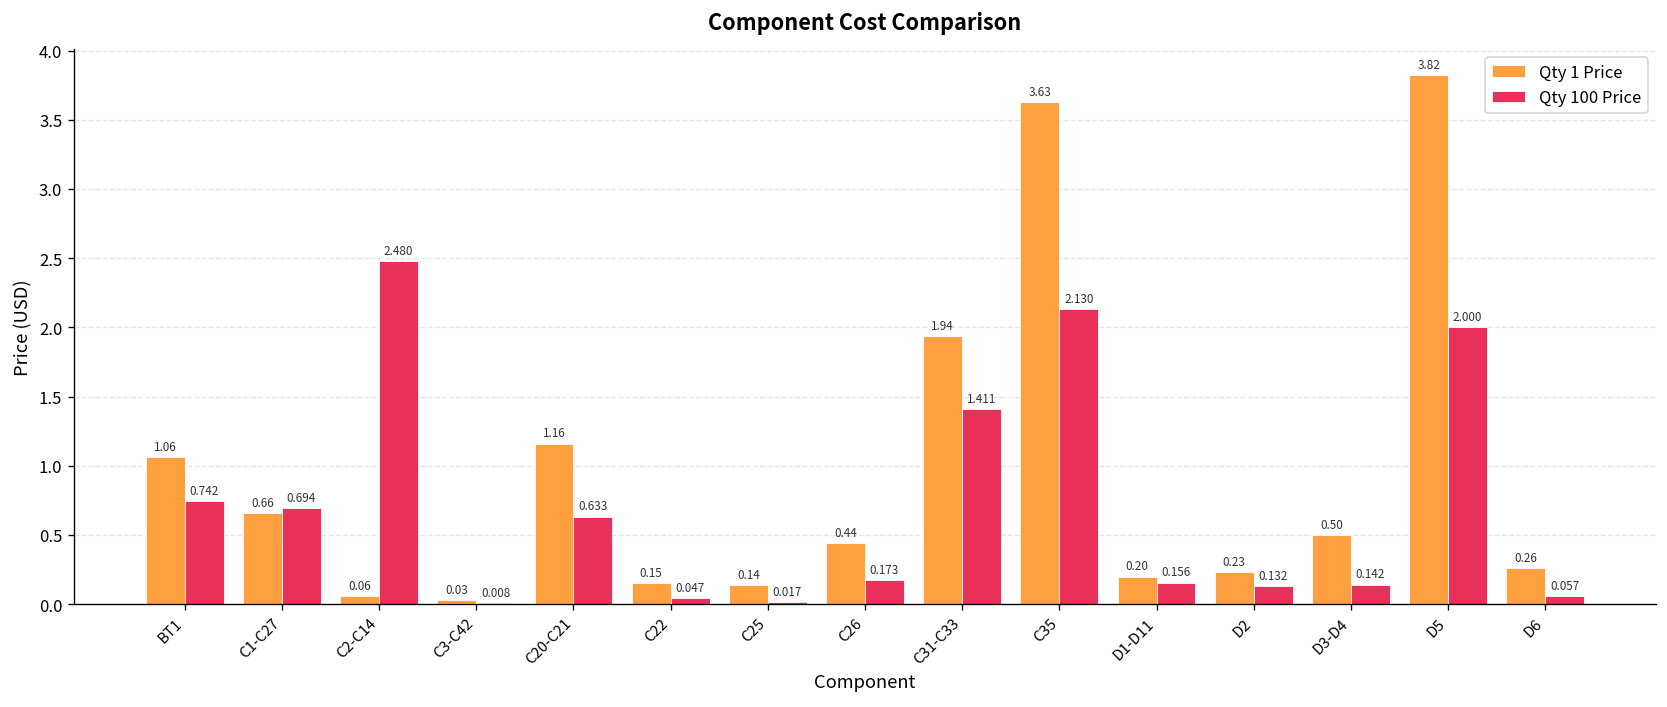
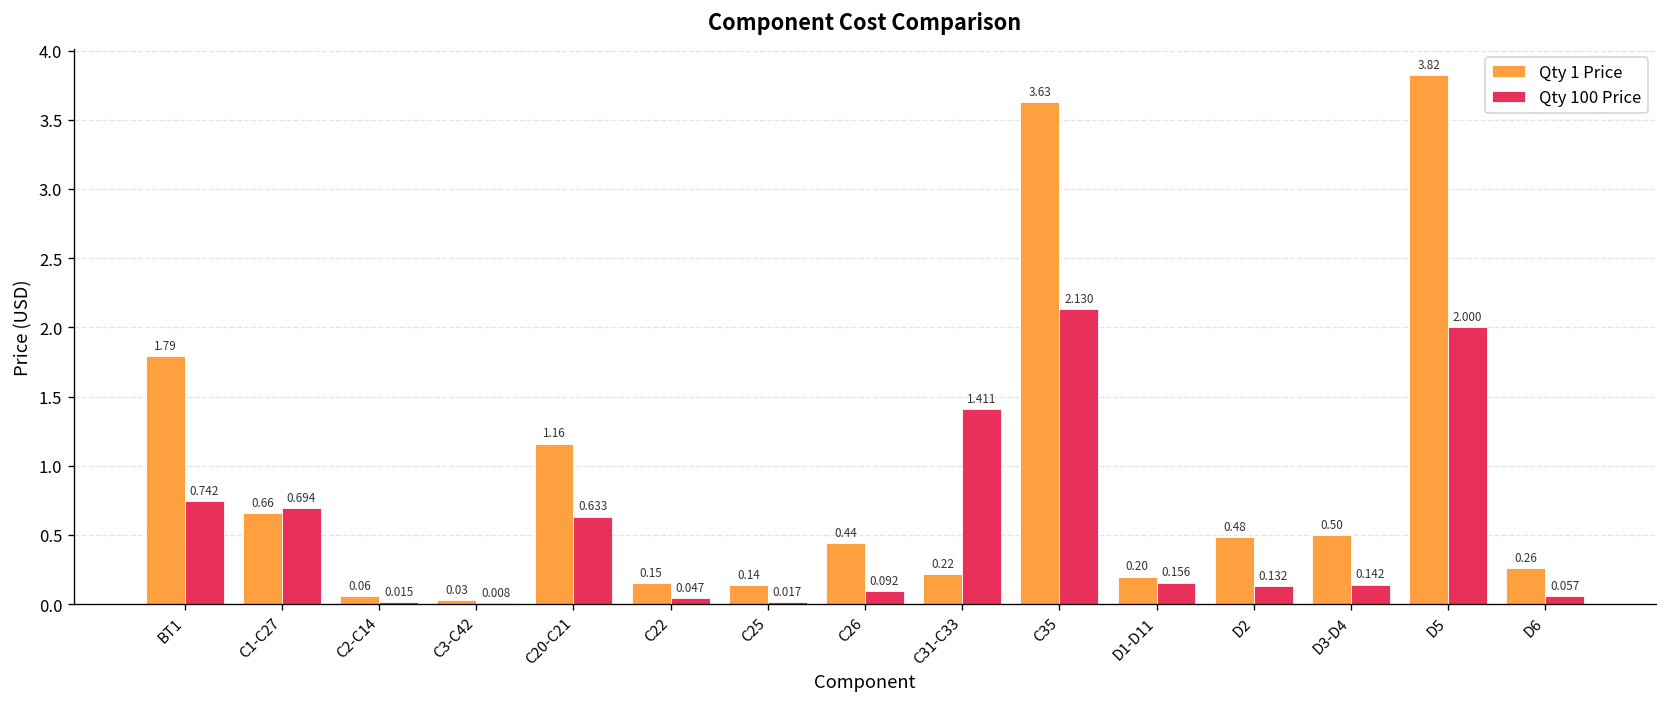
  {
    "Qty 1 Price": {
-     "BT1": 1.06,
+     "BT1": 1.79,
      "C1-C27": 0.66,
      "C2-C14": 0.06,
      "C3-C42": 0.03,
      "C20-C21": 1.16,
      "C22": 0.15,
      "C25": 0.14,
      "C26": 0.44,
-     "C31-C33": 1.94,
+     "C31-C33": 0.22,
      "C35": 3.63,
      "D1-D11": 0.20,
-     "D2": 0.23,
+     "D2": 0.48,
      "D3-D4": 0.50,
      "D5": 3.82,
      "D6": 0.26
    },
    "Qty 100 Price": {
      "BT1": 0.742,
      "C1-C27": 0.694,
-     "C2-C14": 2.480,
+     "C2-C14": 0.015,
      "C3-C42": 0.008,
      "C20-C21": 0.633,
      "C22": 0.047,
      "C25": 0.017,
-     "C26": 0.173,
+     "C26": 0.092,
      "C31-C33": 1.411,
      "C35": 2.130,
      "D1-D11": 0.156,
      "D2": 0.132,
      "D3-D4": 0.142,
      "D5": 2.000,
      "D6": 0.057
    }
  }
